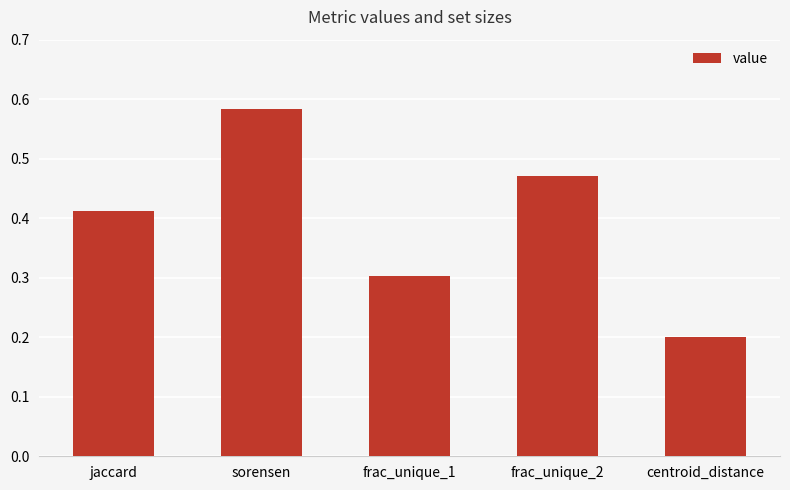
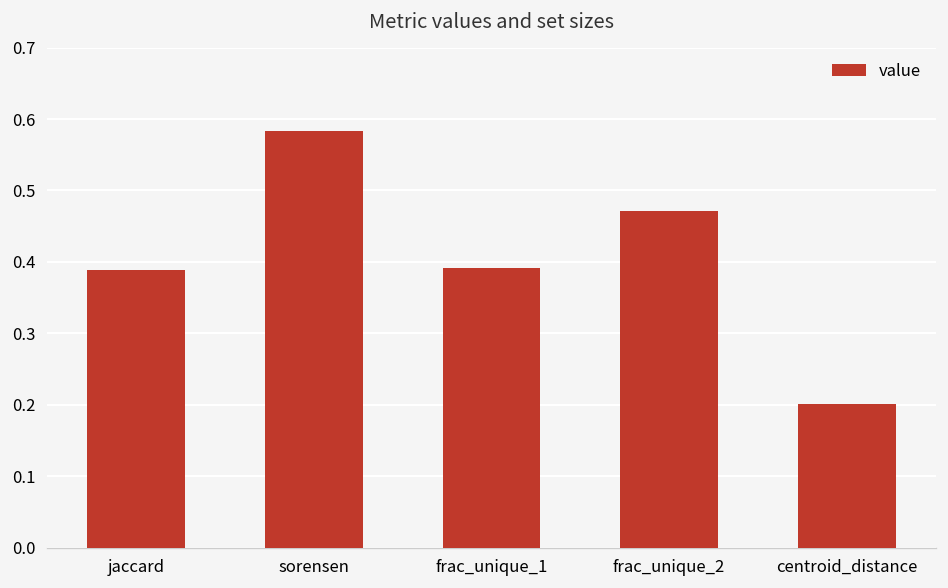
  {
-   "jaccard": 0.41,
+   "jaccard": 0.39,
    "sorensen": 0.58,
-   "frac_unique_1": 0.30,
+   "frac_unique_1": 0.39,
    "frac_unique_2": 0.47,
    "centroid_distance": 0.20
  }
